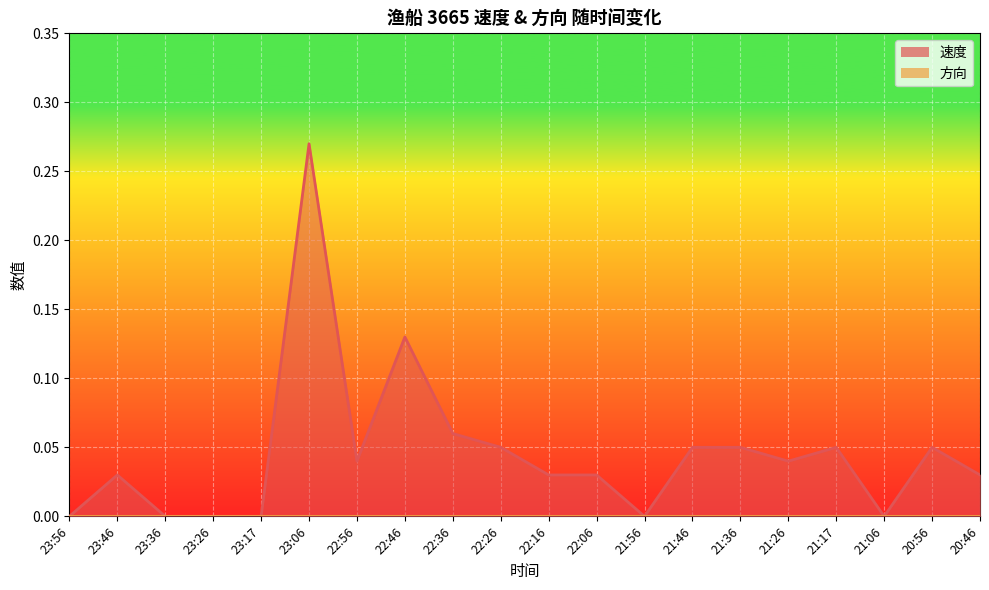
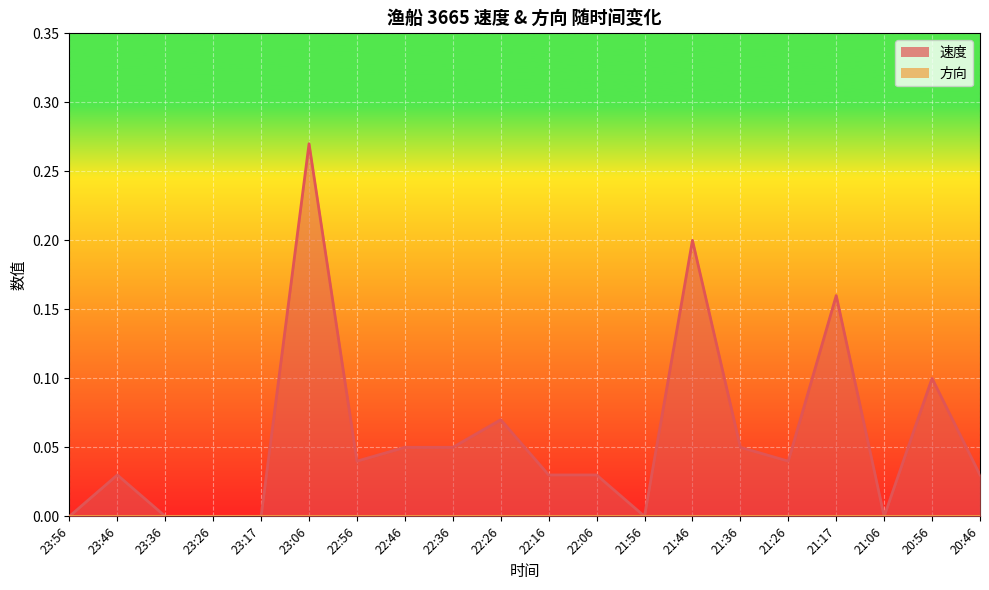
  {
    "速度": {
      "23:46": 0.03,
      "23:06": 0.27,
      "22:56": 0.04,
-     "22:46": 0.13,
-     "22:36": 0.06,
-     "22:26": 0.05,
+     "22:46": 0.05,
+     "22:36": 0.05,
+     "22:26": 0.07,
      "22:16": 0.03,
      "22:06": 0.03,
-     "21:46": 0.05,
+     "21:46": 0.20,
      "21:36": 0.05,
      "21:26": 0.04,
-     "21:17": 0.05,
-     "20:56": 0.05,
+     "21:17": 0.16,
+     "20:56": 0.10,
      "20:46": 0.03
    },
    "方向": {
      "23:46": 0.00,
      "23:06": 0.00,
      "22:56": 0.00,
      "22:46": 0.00,
      "22:36": 0.00,
      "22:26": 0.00,
      "22:16": 0.00,
      "22:06": 0.00,
      "21:46": 0.00,
      "21:36": 0.00,
      "21:26": 0.00,
      "21:17": 0.00,
      "20:56": 0.00,
      "20:46": 0.00
    }
  }
